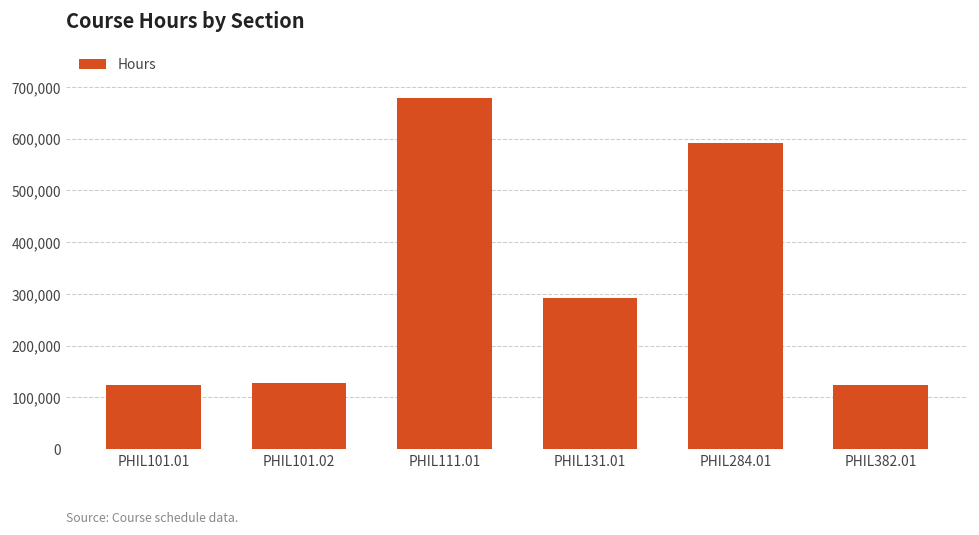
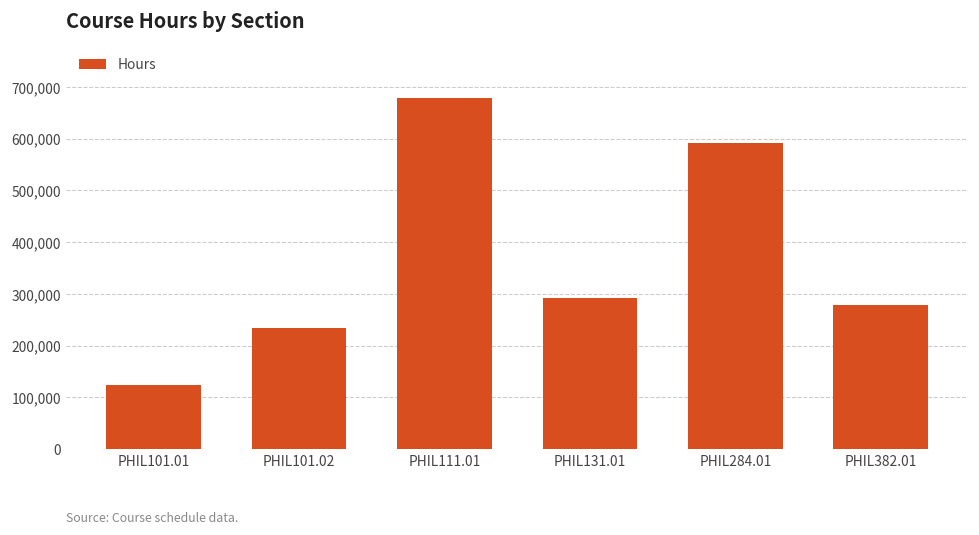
  {
    "PHIL101.01": "120,000",
-   "PHIL101.02": "130,000",
+   "PHIL101.02": "230,000",
    "PHIL111.01": "680,000",
    "PHIL131.01": "290,000",
    "PHIL284.01": "590,000",
-   "PHIL382.01": "120,000"
+   "PHIL382.01": "280,000"
  }
